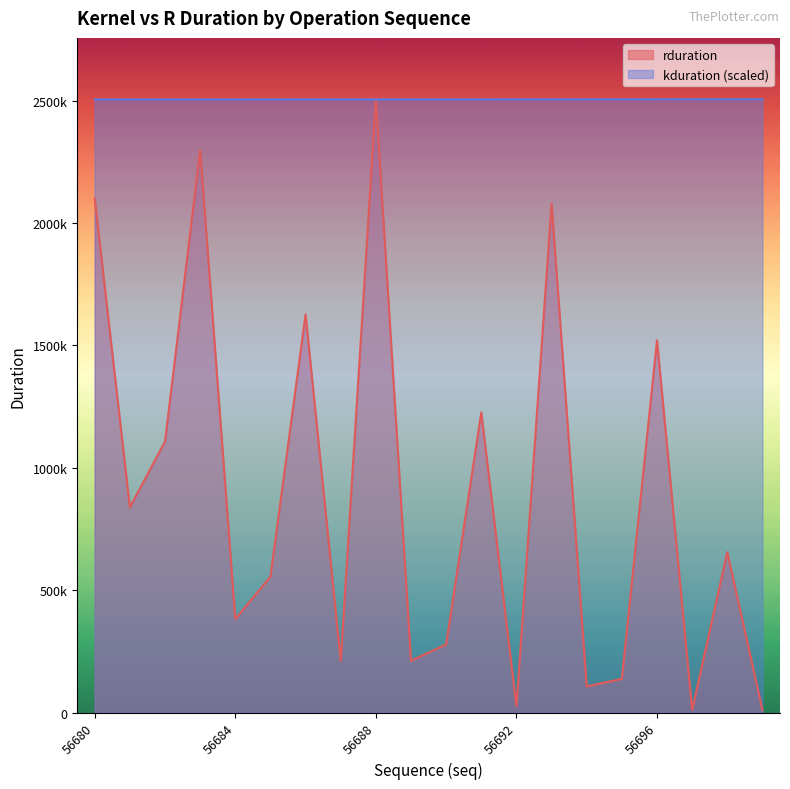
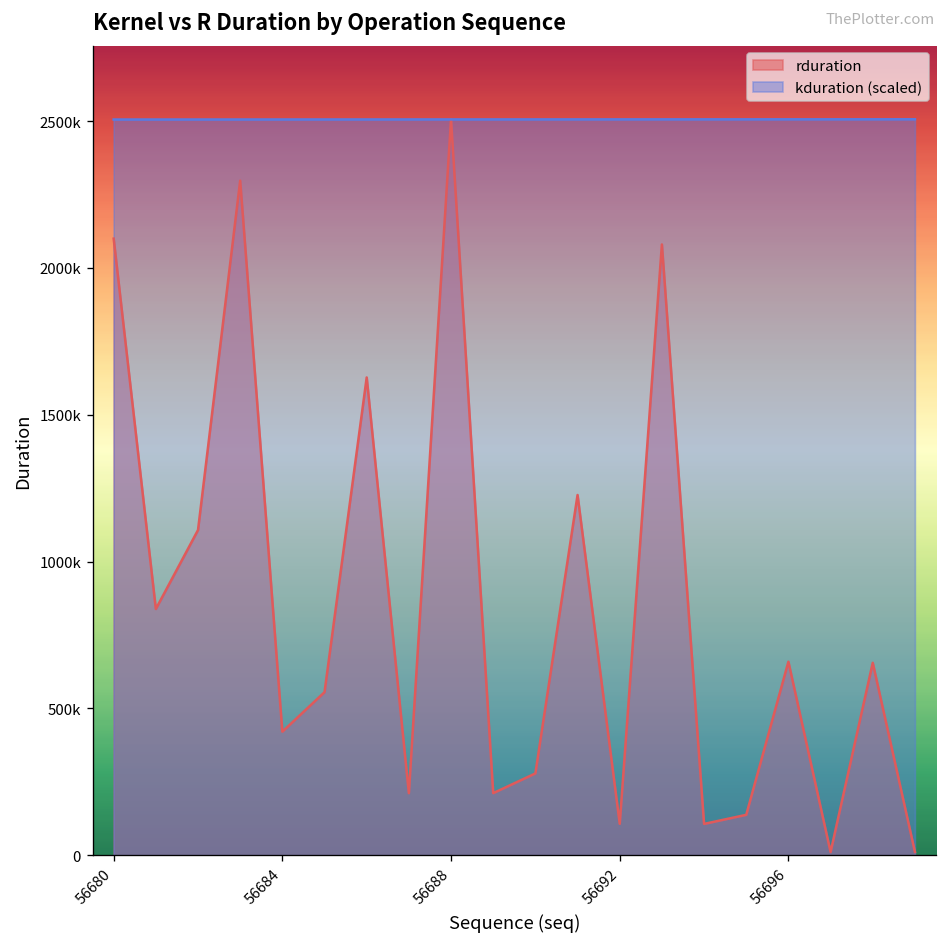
  {
    "rduration": {
      "56680": 2100000,
-     "56684": 380000,
-     "56692": 30000,
-     "56696": 1520000
+     "56684": 420000,
+     "56692": 110000,
+     "56696": 660000
    },
    "kduration (scaled)": {
      "56680": 2510000,
      "56684": 2510000,
      "56692": 2510000,
      "56696": 2510000
    }
  }
